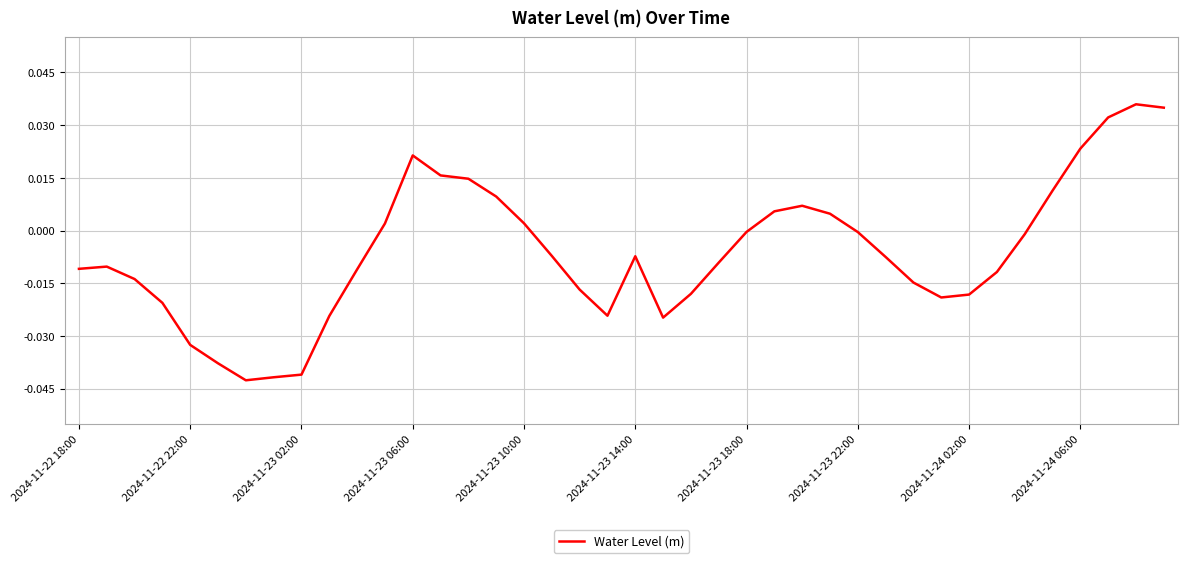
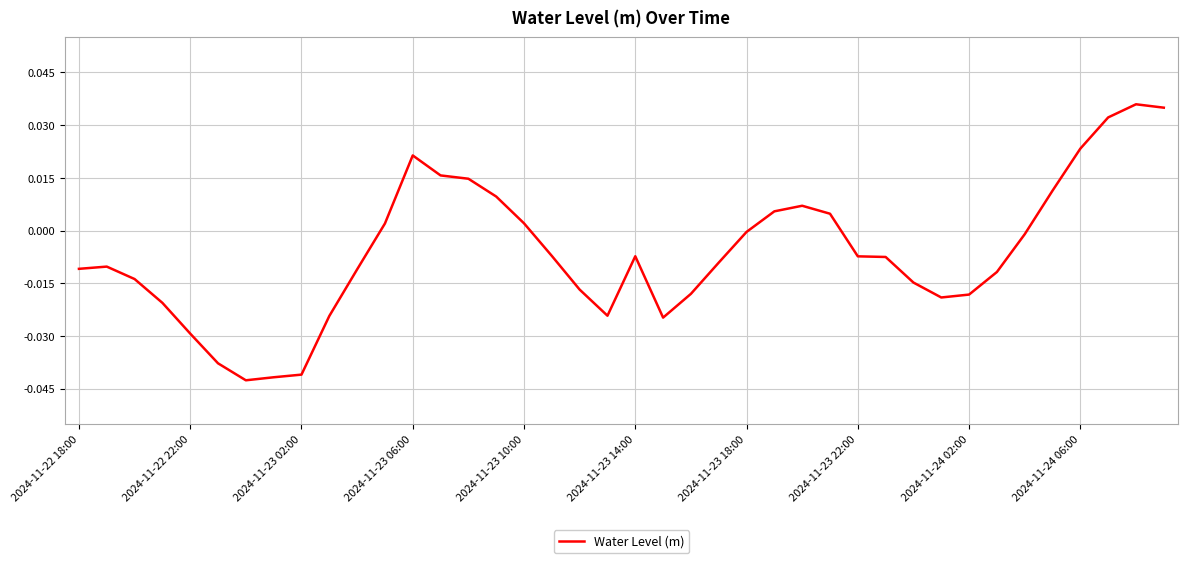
  {
    "2024-11-22 18:00": -0.011,
-   "2024-11-22 22:00": -0.033,
+   "2024-11-22 22:00": -0.029,
    "2024-11-23 02:00": -0.041,
    "2024-11-23 06:00": 0.021,
    "2024-11-23 10:00": 0.002,
    "2024-11-23 14:00": -0.007,
    "2024-11-23 18:00": 0.000,
-   "2024-11-23 22:00": 0.000,
+   "2024-11-23 22:00": -0.007,
    "2024-11-24 02:00": -0.018,
    "2024-11-24 06:00": 0.023
  }
